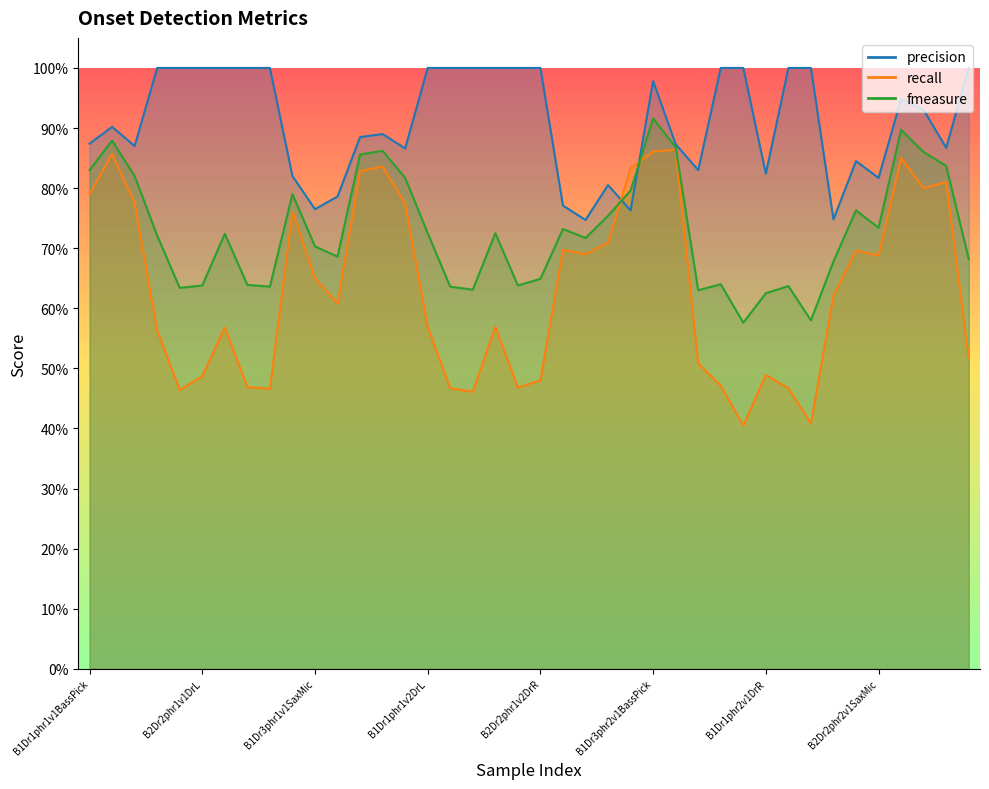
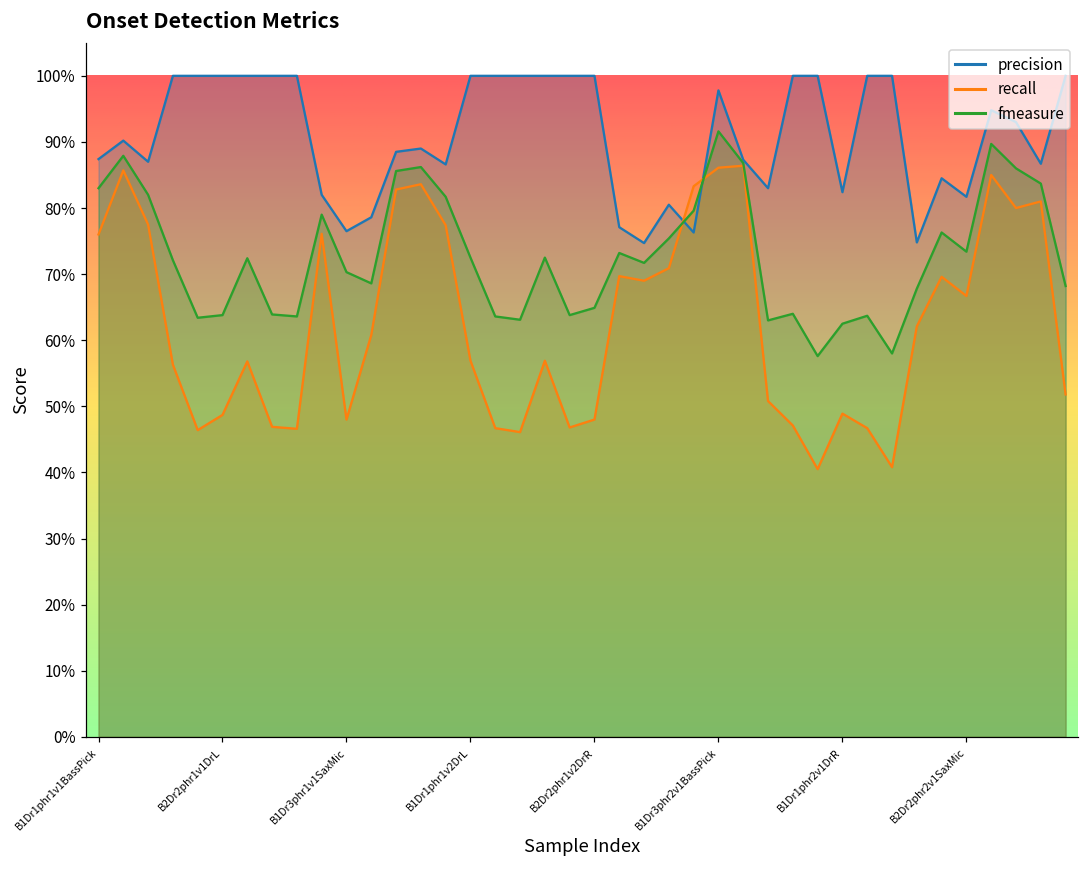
  {
    "recall": {
-     "B1Dr1phr1v1BassPick": "79%",
+     "B1Dr1phr1v1BassPick": "76%",
      "B2Dr2phr1v1DrL": "49%",
-     "B1Dr3phr1v1SaxMic": "65%",
+     "B1Dr3phr1v1SaxMic": "48%",
      "B1Dr1phr1v2DrL": "57%",
      "B2Dr2phr1v2DrR": "48%",
      "B1Dr3phr2v1BassPick": "86%",
      "B1Dr1phr2v1DrR": "49%",
-     "B2Dr2phr2v1SaxMic": "69%"
+     "B2Dr2phr2v1SaxMic": "67%"
    }
  }
